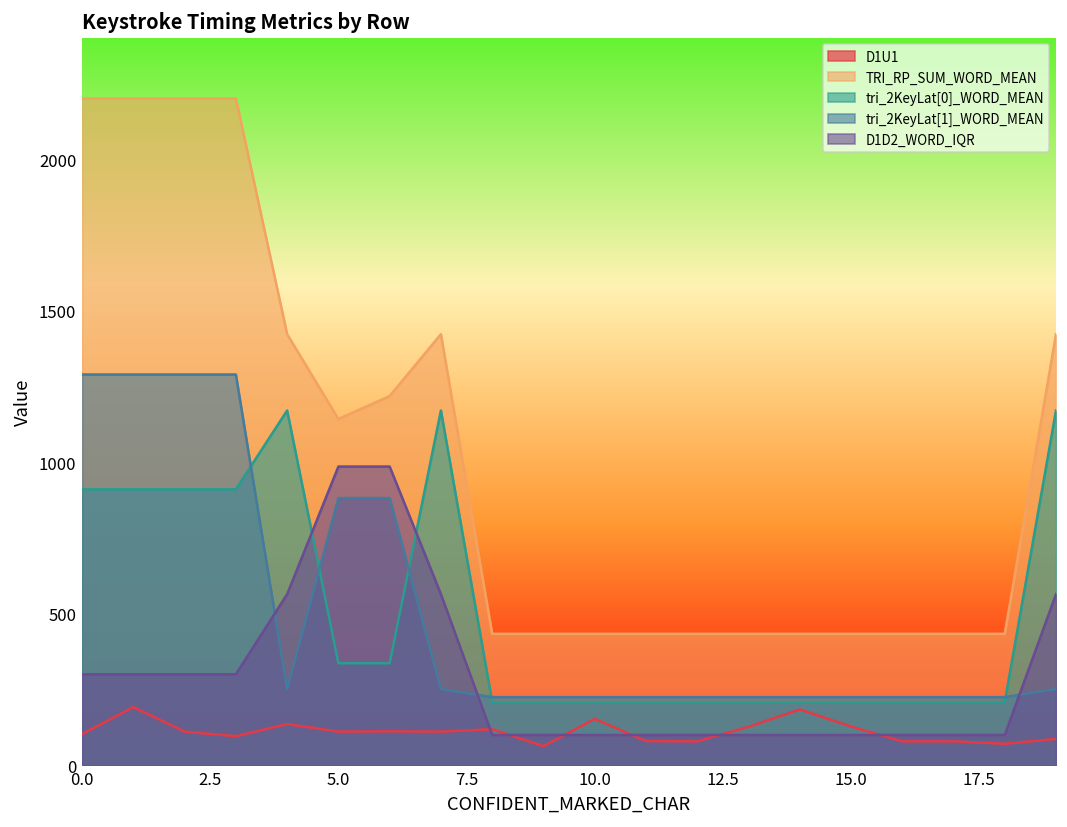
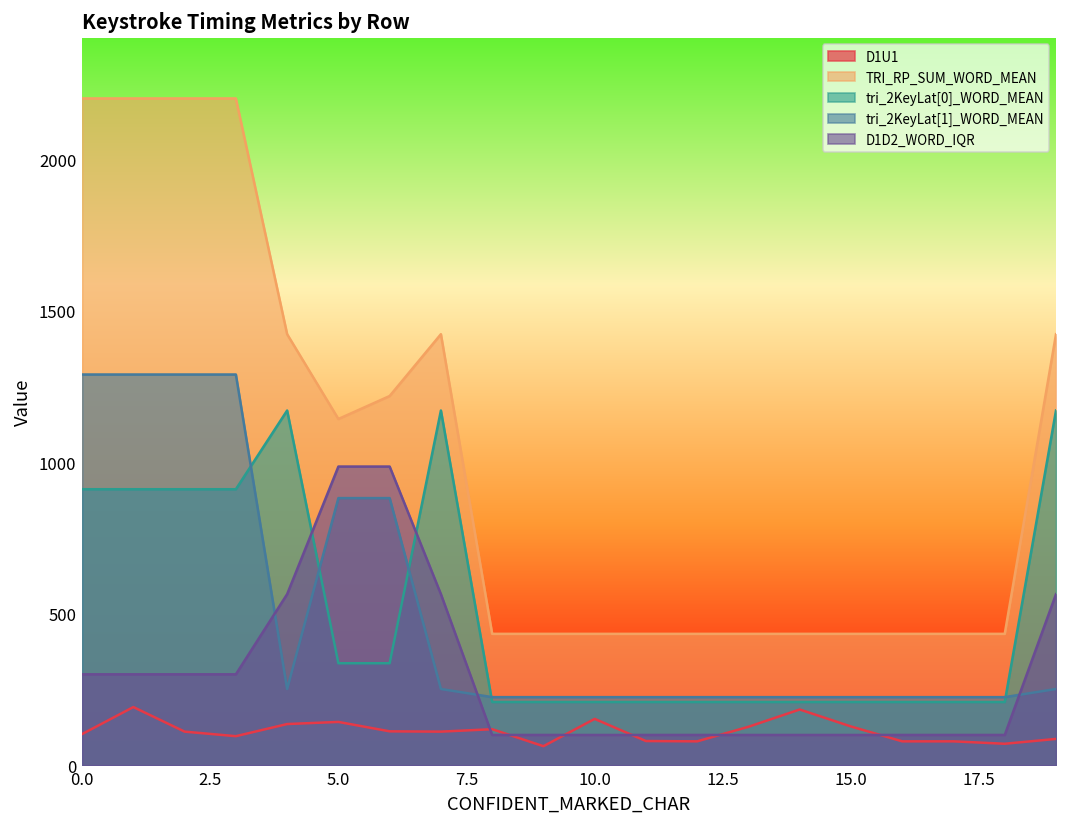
  {
    "D1U1": {
      "0.0": 100,
-     "5.0": 110,
+     "5.0": 140,
      "10.0": 150,
      "15.0": 130
    },
    "TRI_RP_SUM_WORD_MEAN": {
      "0.0": 2200,
      "5.0": 1140,
      "10.0": 430,
      "15.0": 430
    }
  }
